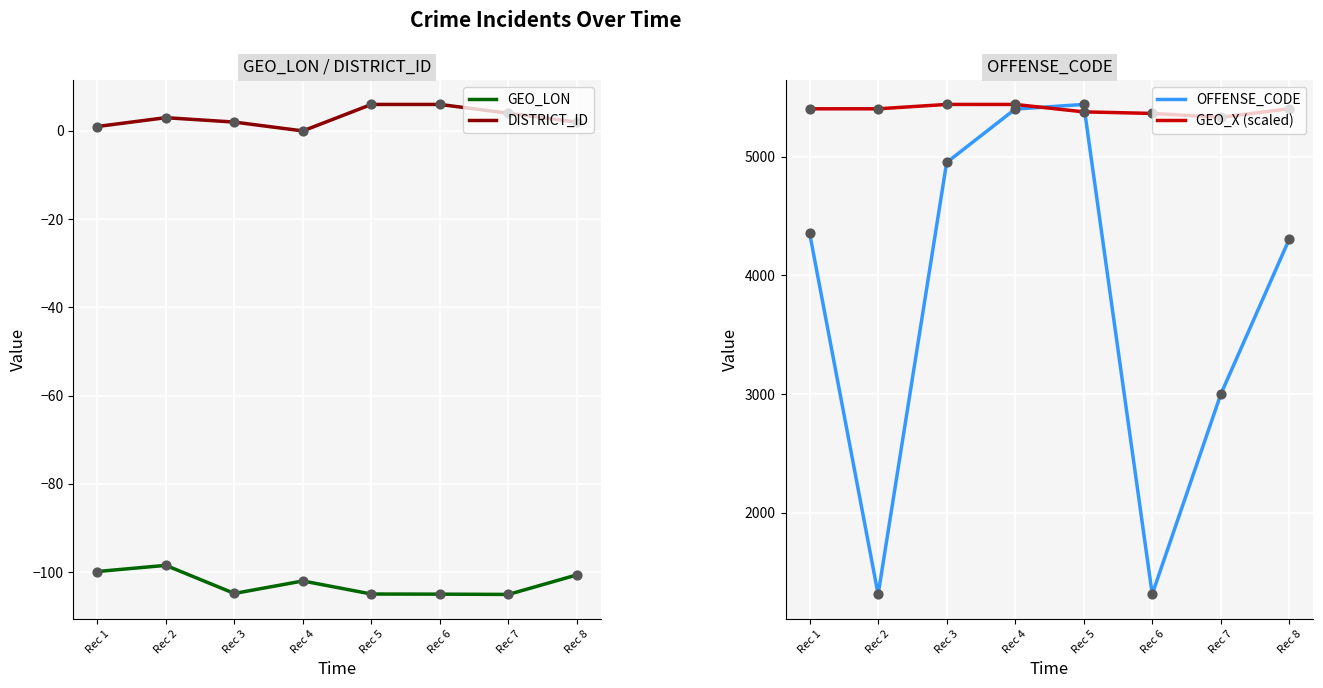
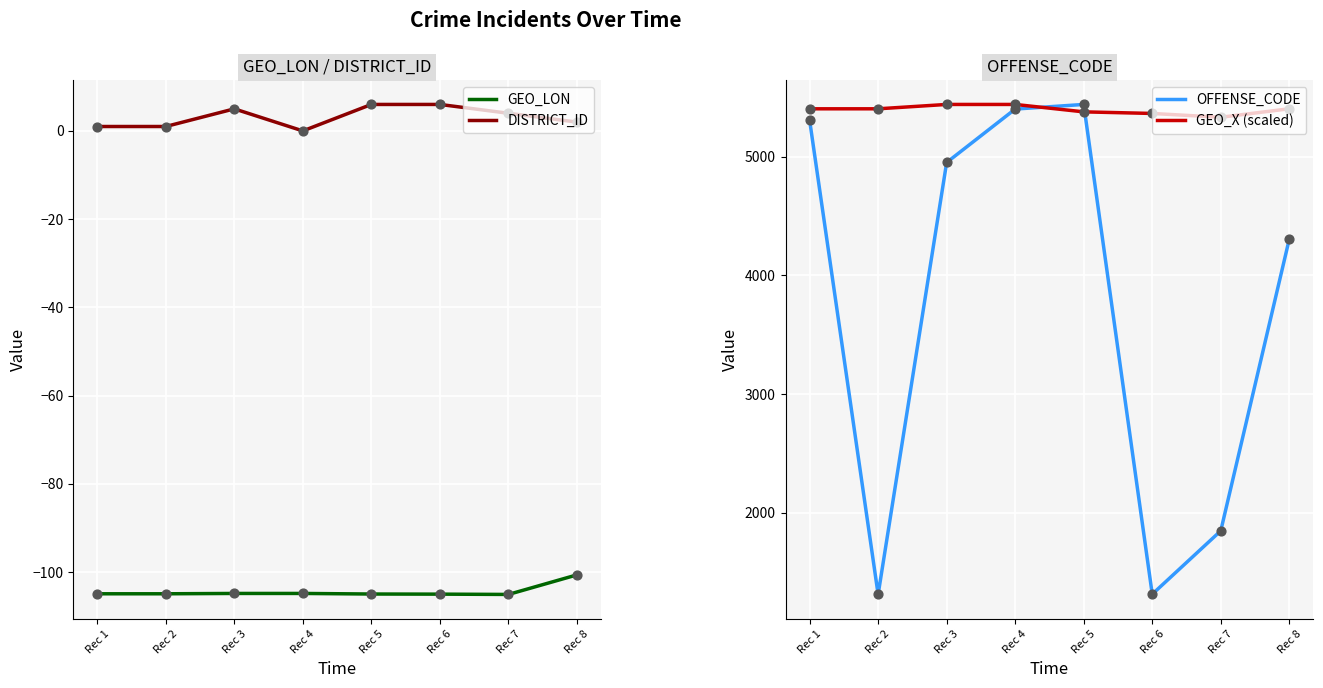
  {
    "GEO_LON / DISTRICT_ID": {
      "GEO_LON": {
-       "Rec 1": -100,
-       "Rec 2": -98,
+       "Rec 1": -105,
+       "Rec 2": -105,
        "Rec 3": -105,
-       "Rec 4": -102,
+       "Rec 4": -105,
        "Rec 5": -105,
        "Rec 6": -105,
        "Rec 7": -105,
        "Rec 8": -101
      },
      "DISTRICT_ID": {
        "Rec 1": 1,
-       "Rec 2": 3,
-       "Rec 3": 2,
+       "Rec 2": 1,
+       "Rec 3": 5,
        "Rec 4": 0,
        "Rec 5": 6,
        "Rec 6": 6
      }
    },
    "OFFENSE_CODE": {
      "OFFENSE_CODE": {
-       "Rec 1": 4360,
+       "Rec 1": 5310,
        "Rec 2": 1310,
        "Rec 3": 4950,
        "Rec 4": 5400,
        "Rec 5": 5440,
        "Rec 6": 1320,
-       "Rec 7": 3000,
+       "Rec 7": 1850,
        "Rec 8": 4310
      },
      "GEO_X (scaled)": {
        "Rec 1": 5400,
        "Rec 2": 5400,
        "Rec 3": 5440,
        "Rec 4": 5440,
        "Rec 5": 5380
      }
    }
  }
